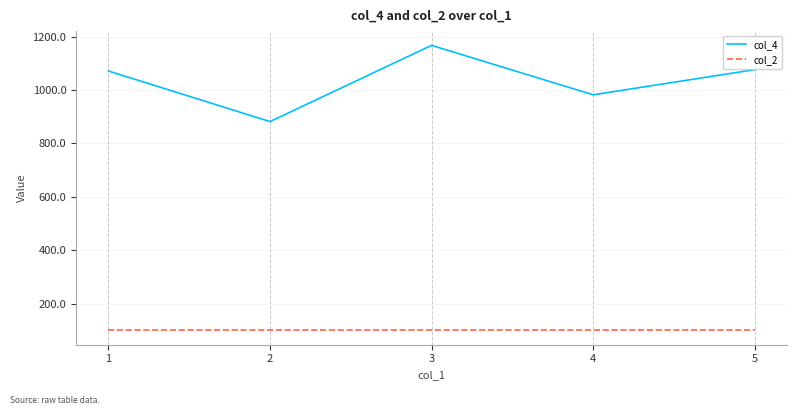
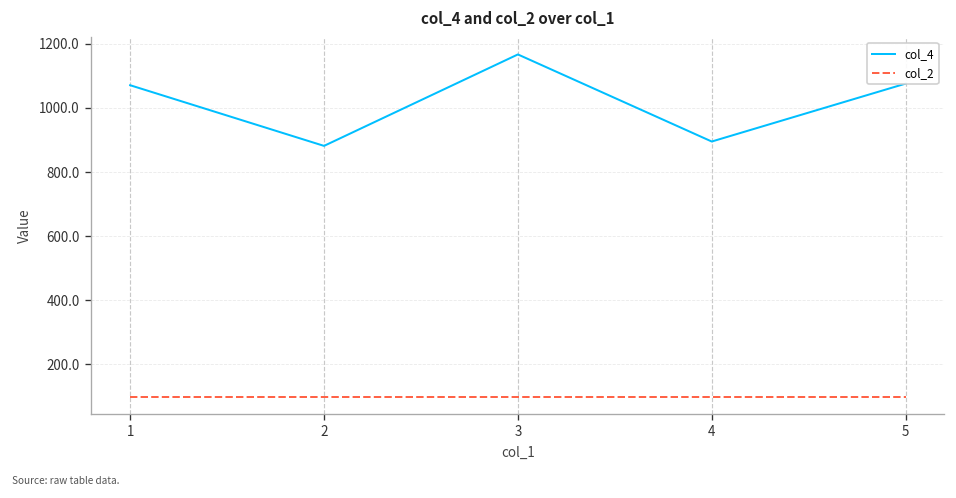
  {
    "col_4": {
      "1": 1070,
      "2": 880,
      "3": 1170,
-     "4": 980,
+     "4": 900,
      "5": 1080
    },
    "col_2": {
      "1": 100,
      "2": 100,
      "3": 100,
      "4": 100,
      "5": 100
    }
  }
